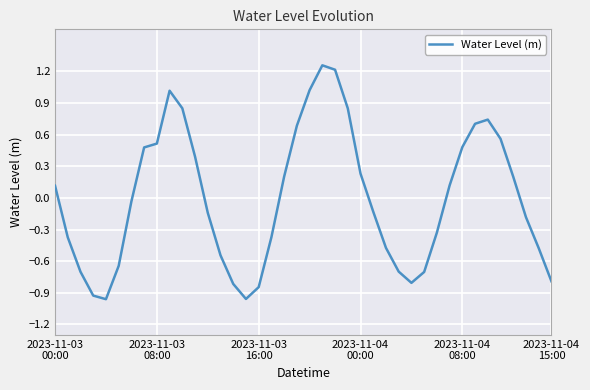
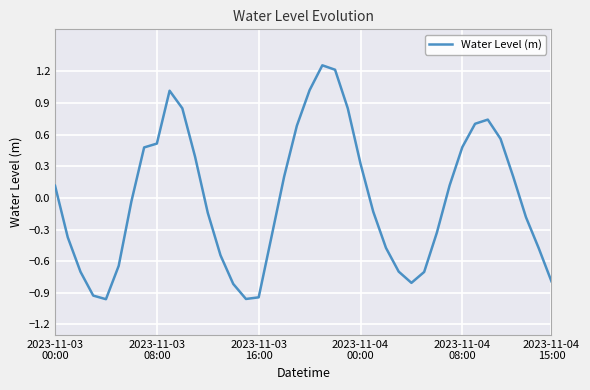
  {
    "2023-11-03 00:00": 0.12,
    "2023-11-03 08:00": 0.52,
-   "2023-11-03 16:00": -0.85,
-   "2023-11-04 00:00": 0.23,
+   "2023-11-03 16:00": -0.94,
+   "2023-11-04 00:00": 0.33,
    "2023-11-04 08:00": 0.48,
    "2023-11-04 15:00": -0.79
  }
